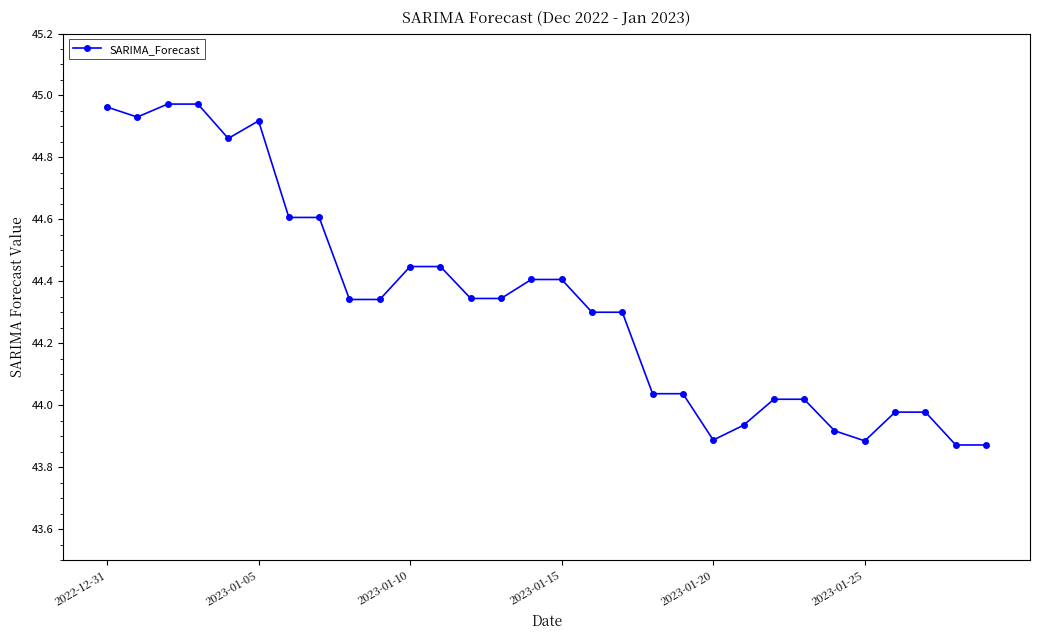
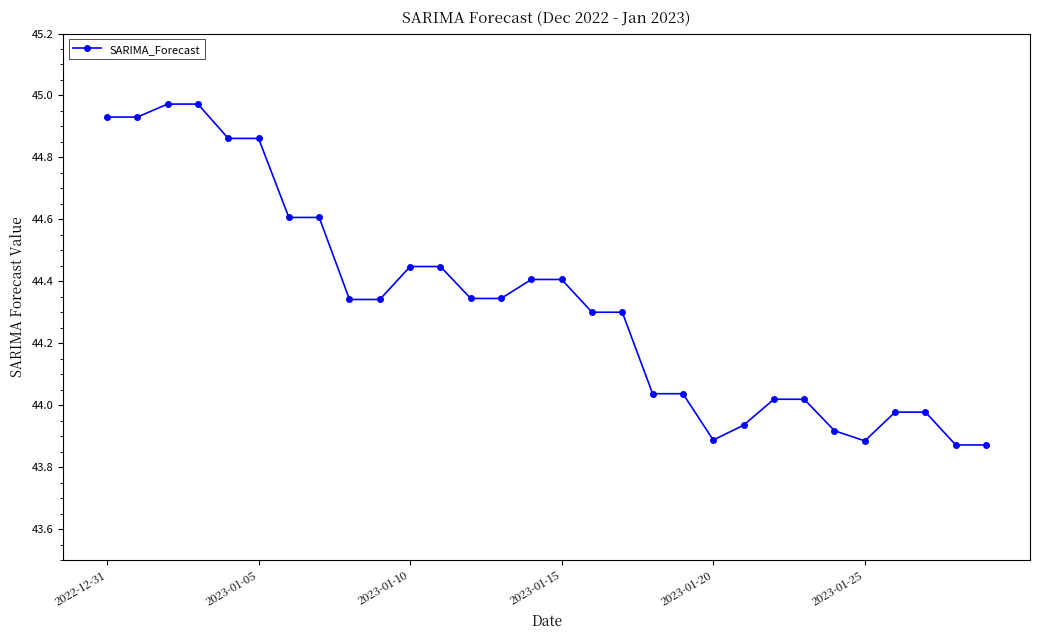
  {
-   "2022-12-31": 44.96,
-   "2023-01-05": 44.92,
+   "2022-12-31": 44.93,
+   "2023-01-05": 44.86,
    "2023-01-10": 44.45,
    "2023-01-15": 44.41,
    "2023-01-20": 43.89,
    "2023-01-25": 43.88
  }
